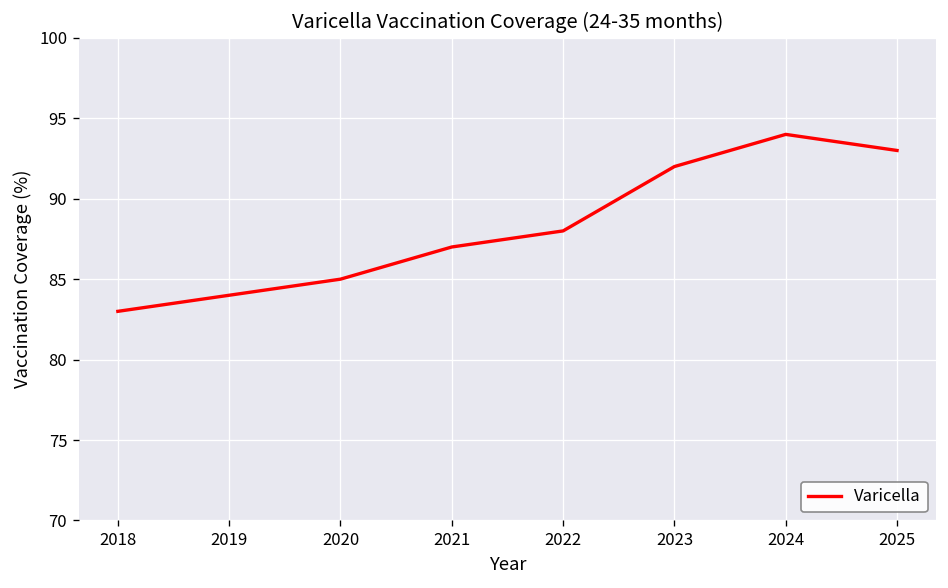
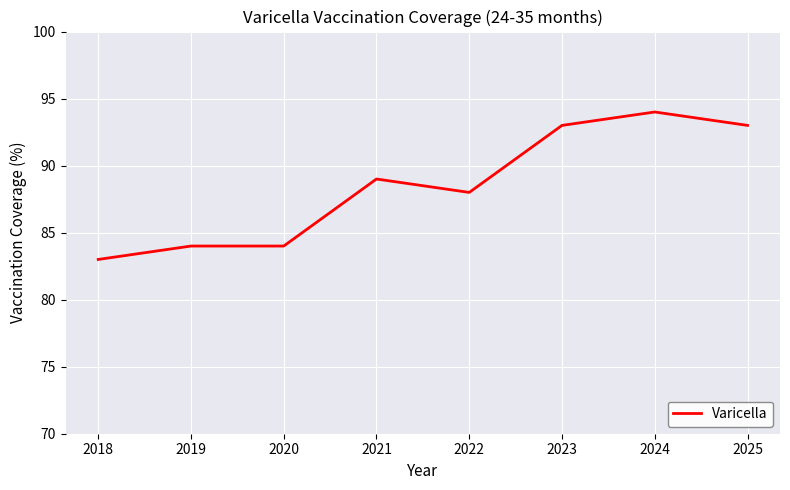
  {
    "2018": 83,
    "2019": 84,
-   "2020": 85,
-   "2021": 87,
+   "2020": 84,
+   "2021": 89,
    "2022": 88,
-   "2023": 92,
+   "2023": 93,
    "2024": 94,
    "2025": 93
  }
